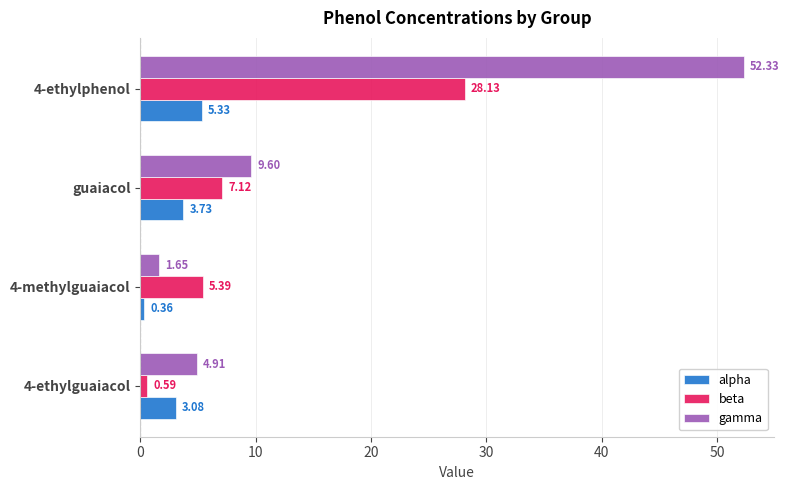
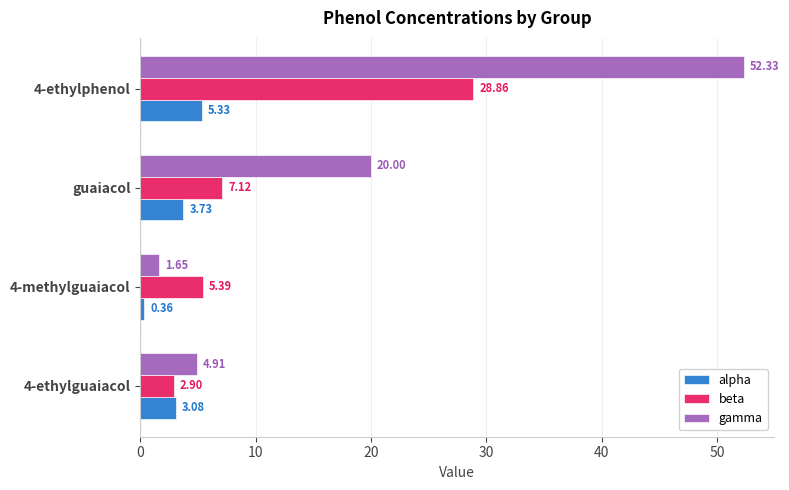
  {
    "alpha": {
      "4-ethylphenol": 5.33,
      "guaiacol": 3.73,
      "4-methylguaiacol": 0.36,
      "4-ethylguaiacol": 3.08
    },
    "beta": {
-     "4-ethylphenol": 28.13,
+     "4-ethylphenol": 28.86,
      "guaiacol": 7.12,
      "4-methylguaiacol": 5.39,
-     "4-ethylguaiacol": 0.59
+     "4-ethylguaiacol": 2.90
    },
    "gamma": {
      "4-ethylphenol": 52.33,
-     "guaiacol": 9.60,
+     "guaiacol": 20.00,
      "4-methylguaiacol": 1.65,
      "4-ethylguaiacol": 4.91
    }
  }
